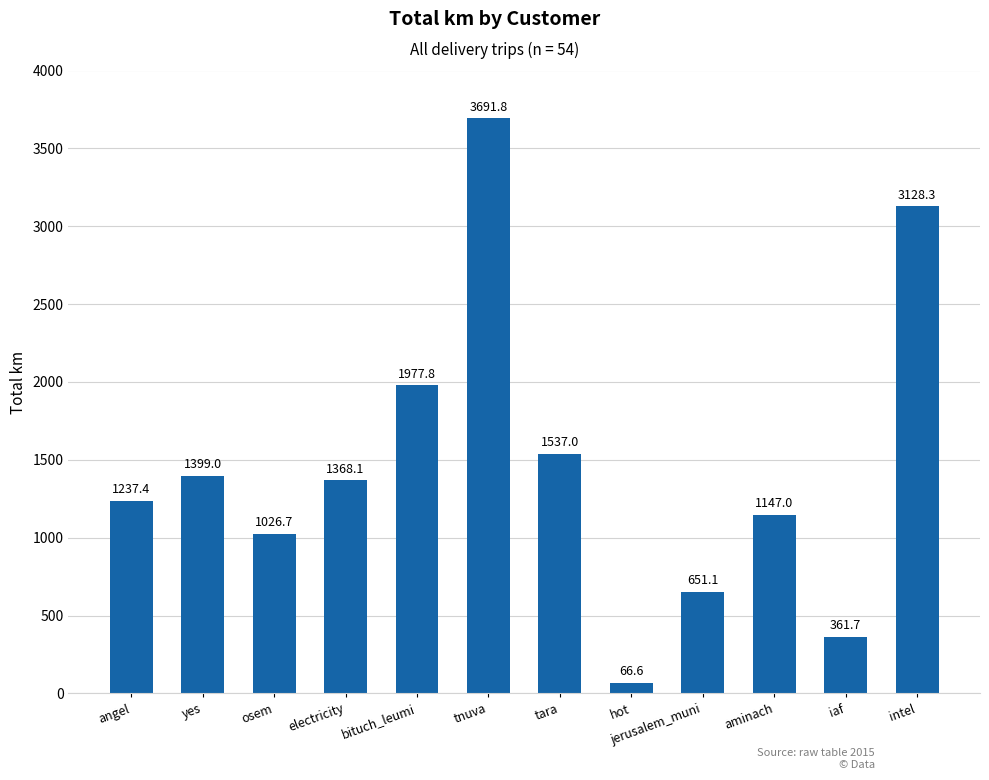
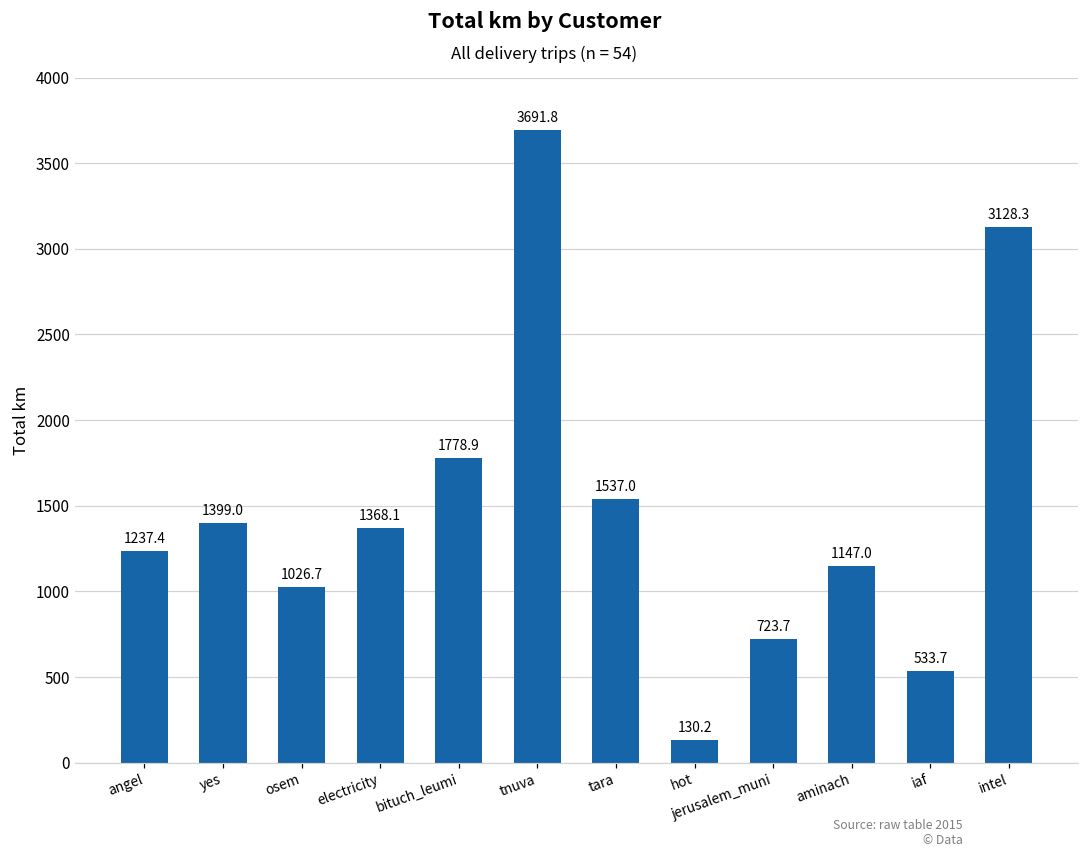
  {
    "angel": 1237.4,
    "yes": 1399.0,
    "osem": 1026.7,
    "electricity": 1368.1,
-   "bituch_leumi": 1977.8,
+   "bituch_leumi": 1778.9,
    "tnuva": 3691.8,
    "tara": 1537.0,
-   "hot": 66.6,
-   "jerusalem_muni": 651.1,
+   "hot": 130.2,
+   "jerusalem_muni": 723.7,
    "aminach": 1147.0,
-   "iaf": 361.7,
+   "iaf": 533.7,
    "intel": 3128.3
  }
